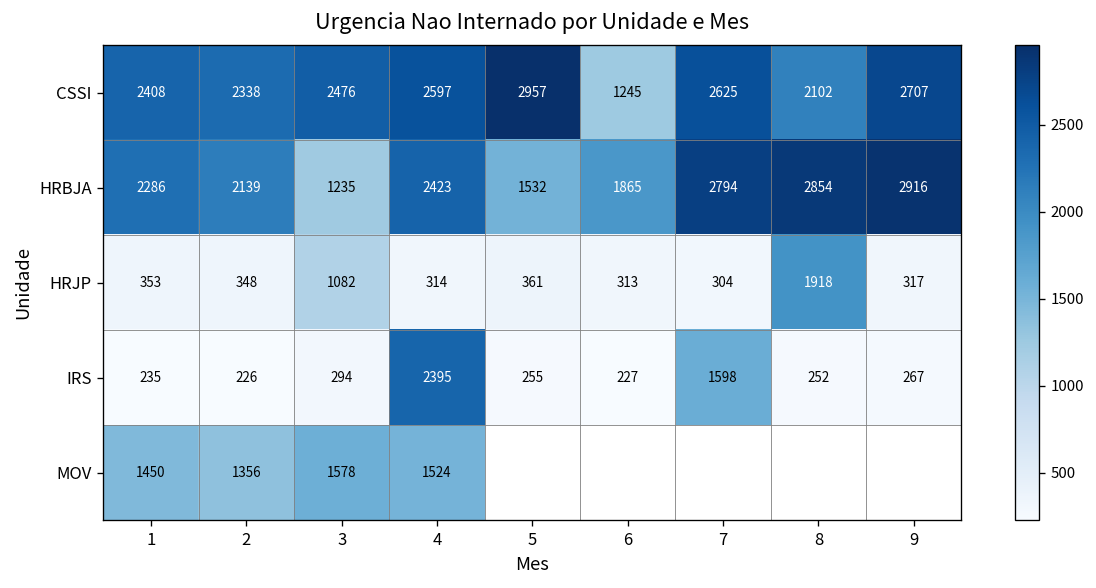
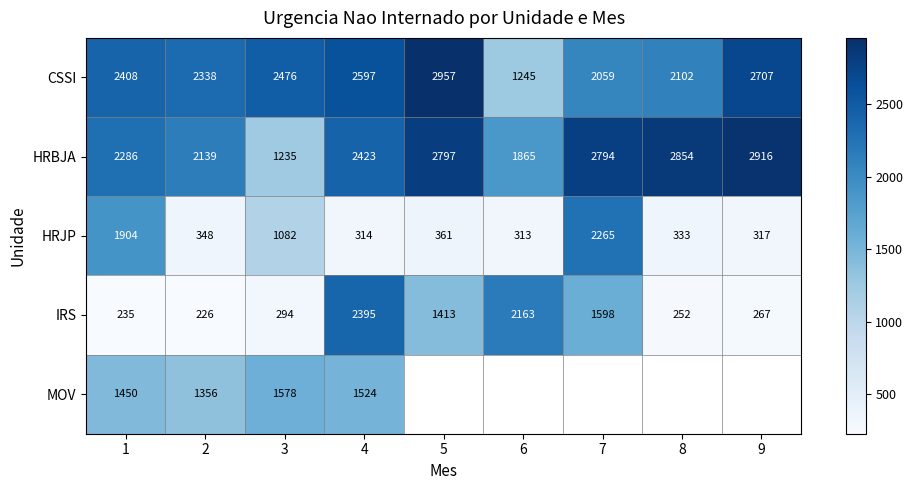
  {
    "CSSI": {
      "1": 2408,
      "2": 2338,
      "3": 2476,
      "4": 2597,
      "5": 2957,
      "6": 1245,
-     "7": 2625,
+     "7": 2059,
      "8": 2102,
      "9": 2707
    },
    "HRBJA": {
      "1": 2286,
      "2": 2139,
      "3": 1235,
      "4": 2423,
-     "5": 1532,
+     "5": 2797,
      "6": 1865,
      "7": 2794,
      "8": 2854,
      "9": 2916
    },
    "HRJP": {
-     "1": 353,
+     "1": 1904,
      "2": 348,
      "3": 1082,
      "4": 314,
      "5": 361,
      "6": 313,
-     "7": 304,
-     "8": 1918,
+     "7": 2265,
+     "8": 333,
      "9": 317
    },
    "IRS": {
      "1": 235,
      "2": 226,
      "3": 294,
      "4": 2395,
-     "5": 255,
-     "6": 227,
+     "5": 1413,
+     "6": 2163,
      "7": 1598,
      "8": 252,
      "9": 267
    },
    "MOV": {
      "1": 1450,
      "2": 1356,
      "3": 1578,
      "4": 1524
    }
  }
